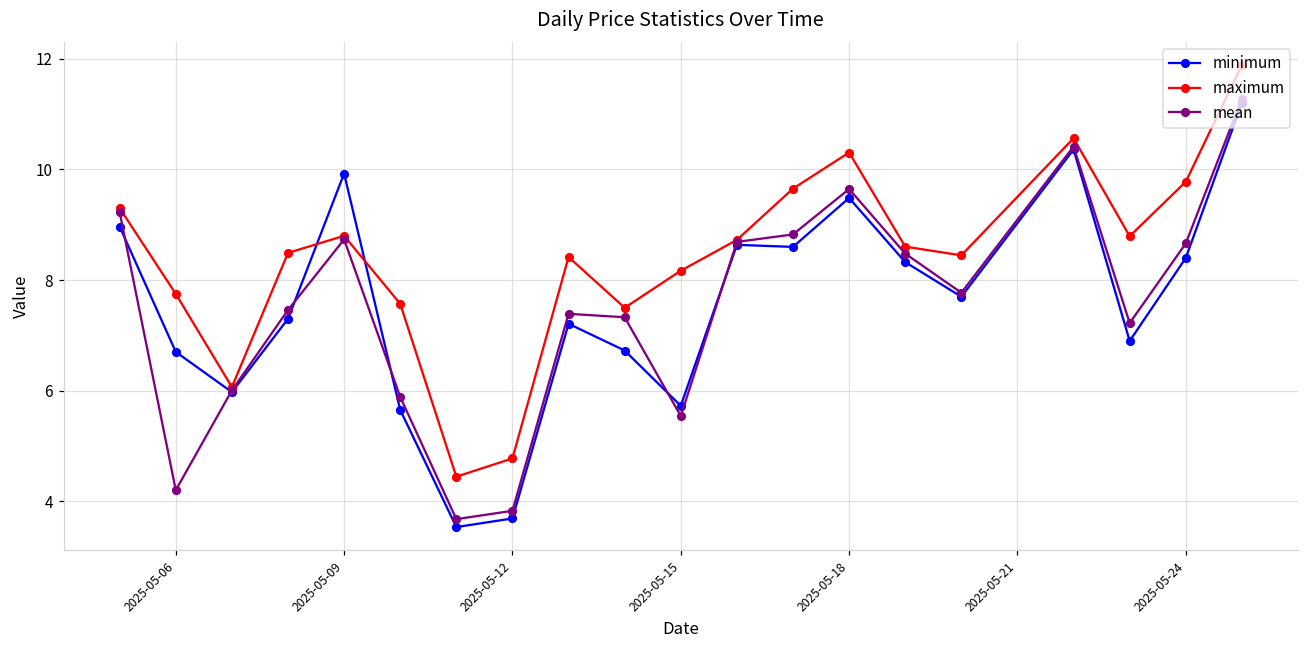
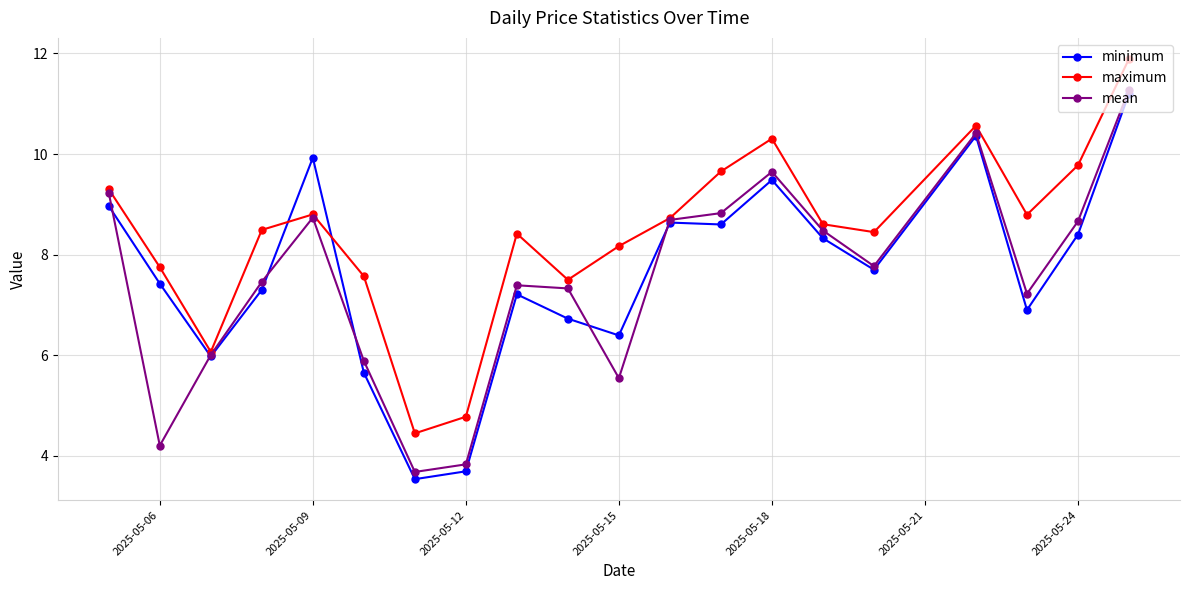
  {
    "minimum": {
-     "2025-05-06": 6.7,
+     "2025-05-06": 7.4,
      "2025-05-09": 9.9,
      "2025-05-12": 3.7,
-     "2025-05-15": 5.7,
+     "2025-05-15": 6.4,
      "2025-05-18": 9.5,
      "2025-05-24": 8.4
    },
    "maximum": {
      "2025-05-06": 7.8,
      "2025-05-09": 8.8,
      "2025-05-12": 4.8,
      "2025-05-15": 8.2,
      "2025-05-18": 10.3,
      "2025-05-24": 9.8
    },
    "mean": {
      "2025-05-06": 4.2,
      "2025-05-09": 8.7,
      "2025-05-12": 3.8,
      "2025-05-15": 5.5,
      "2025-05-18": 9.6,
      "2025-05-24": 8.7
    }
  }
